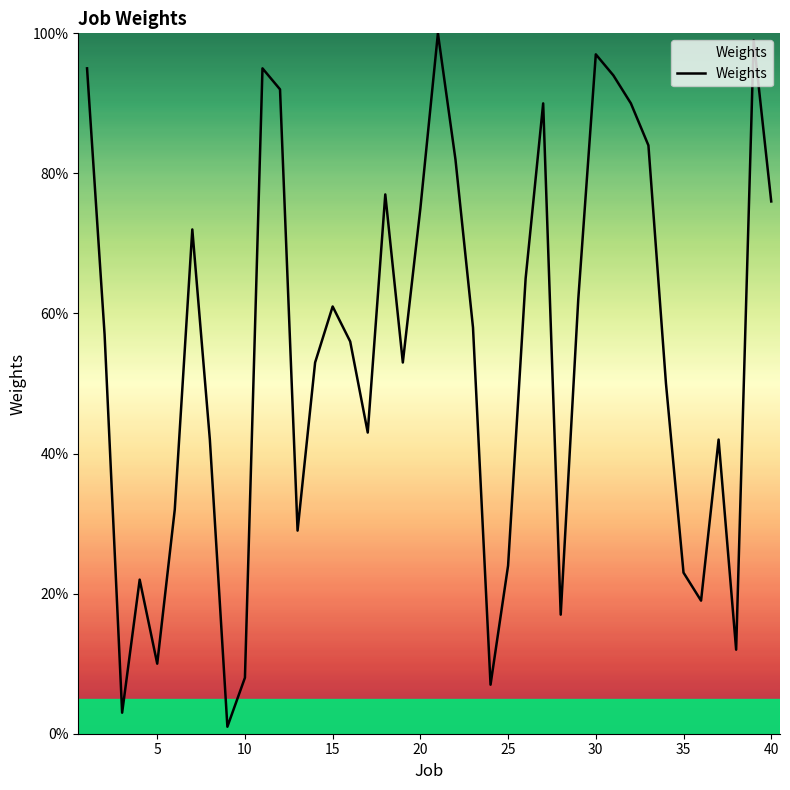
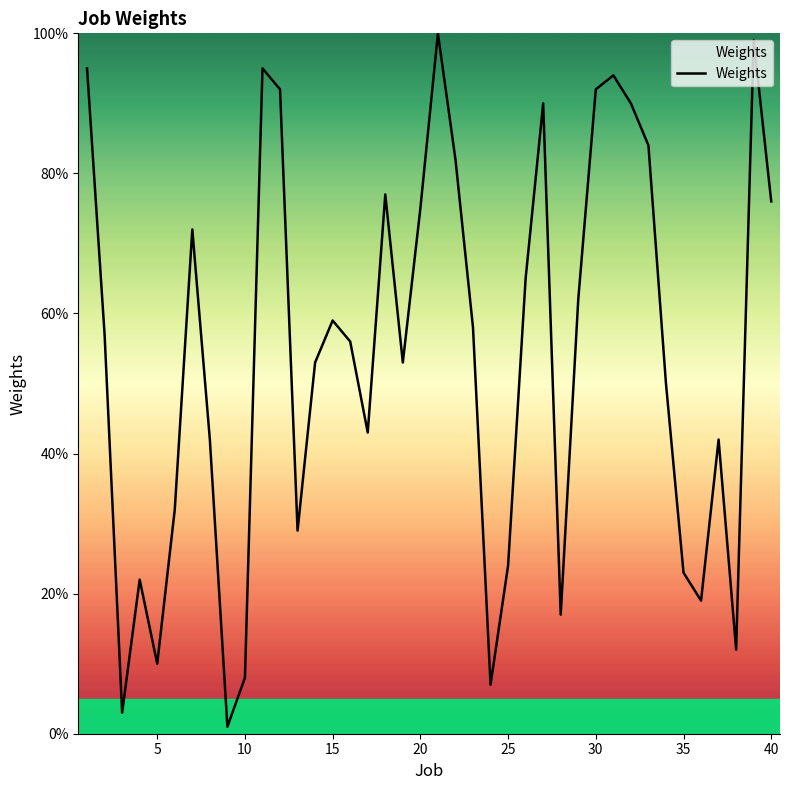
  {
    "5": "10%",
    "10": "8%",
-   "15": "61%",
+   "15": "59%",
    "20": "75%",
    "25": "24%",
-   "30": "97%",
+   "30": "92%",
    "35": "23%",
    "40": "76%"
  }
